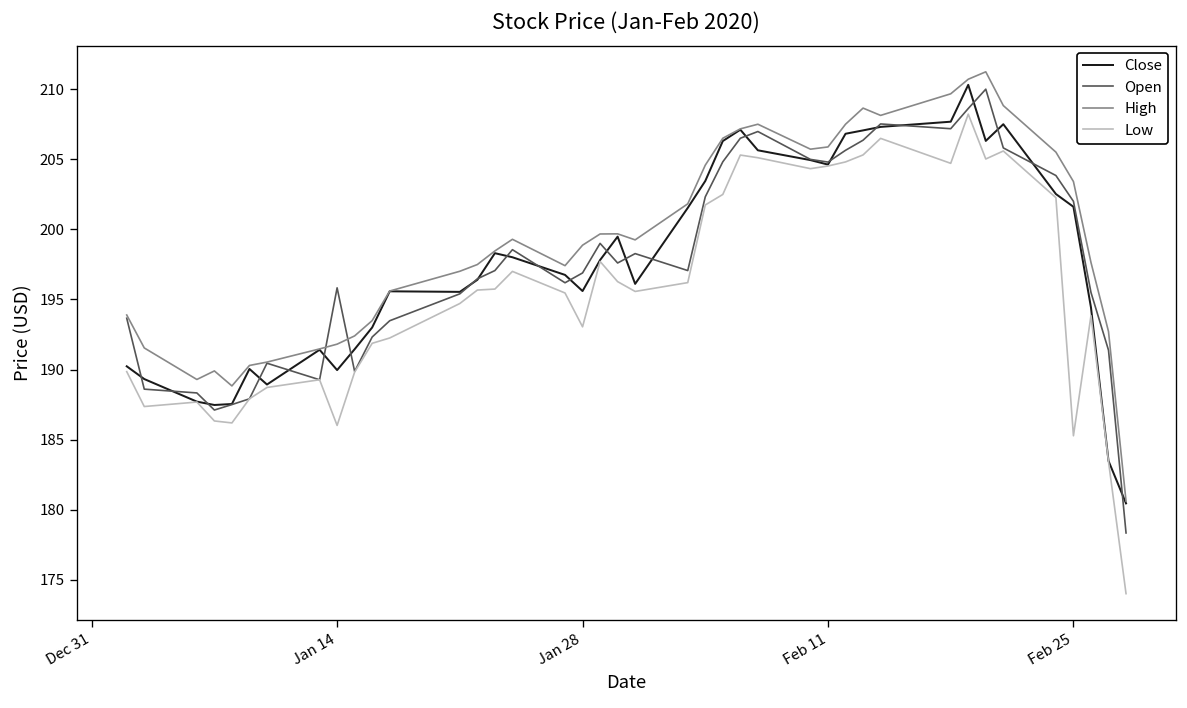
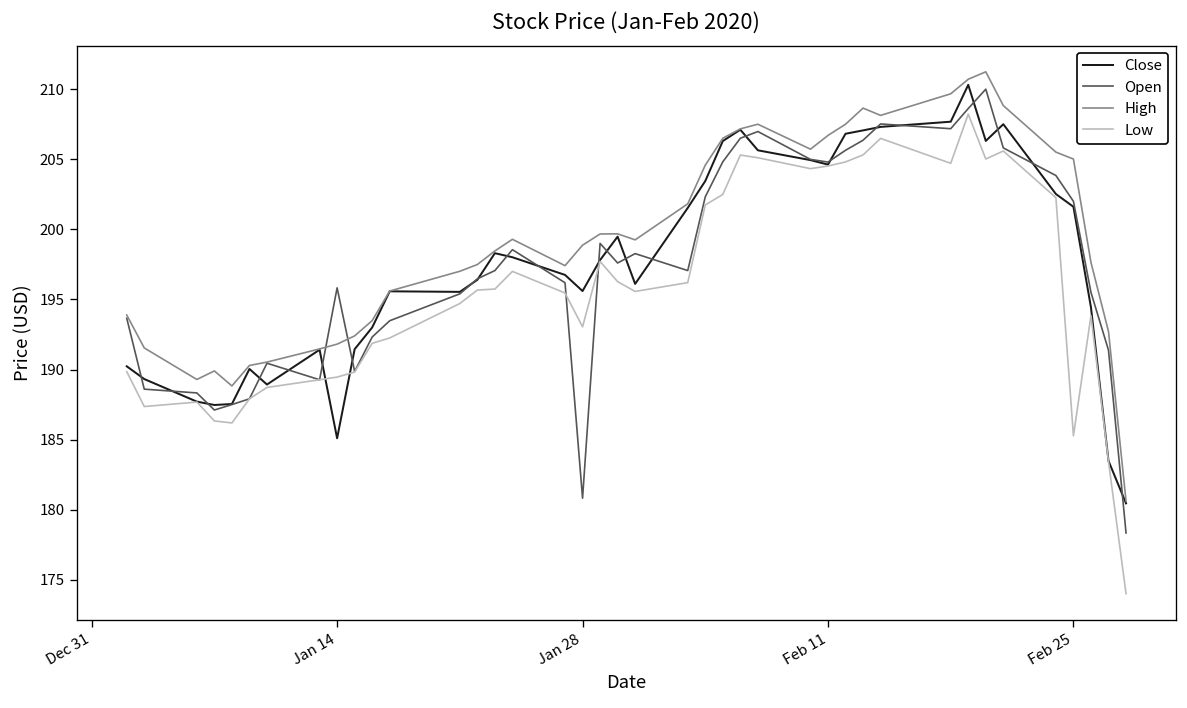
  {
    "Close": {
-     "Jan 14": 190.0,
+     "Jan 14": 185.1,
      "Jan 28": 195.6,
      "Feb 25": 201.6
    },
    "Open": {
      "Jan 14": 195.8,
-     "Jan 28": 196.9,
+     "Jan 28": 180.8,
      "Feb 25": 202.0
    },
    "High": {
      "Jan 14": 191.8,
      "Jan 28": 198.9,
-     "Feb 11": 205.9,
-     "Feb 25": 203.4
+     "Feb 11": 206.7,
+     "Feb 25": 205.0
    },
    "Low": {
-     "Jan 14": 186.0,
+     "Jan 14": 189.5,
      "Jan 28": 193.0,
      "Feb 25": 185.3
    }
  }
